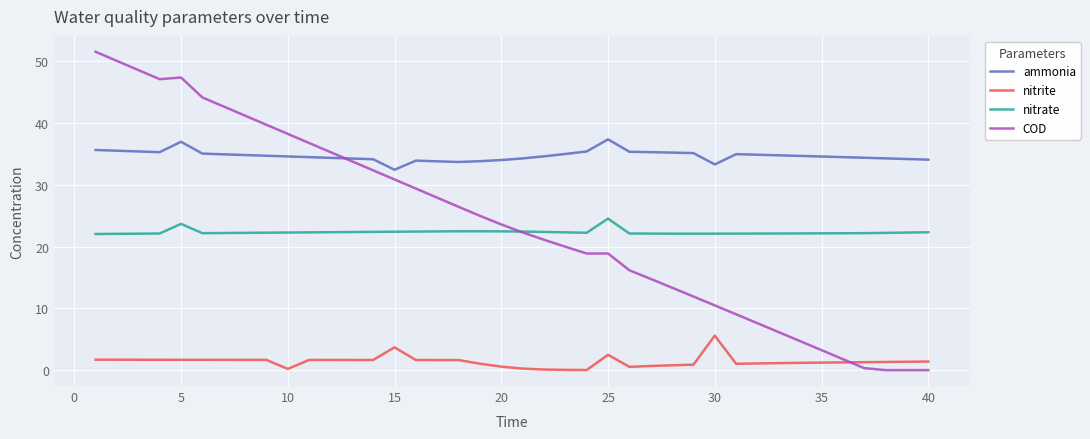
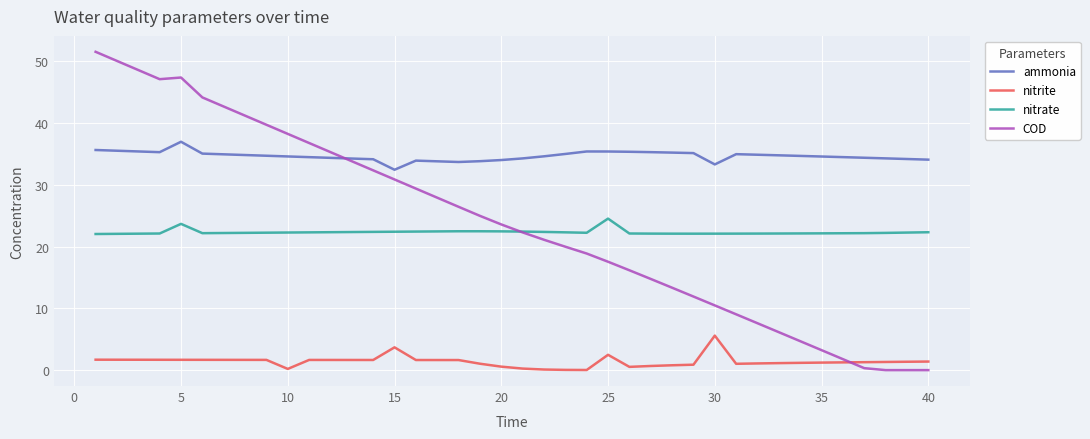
  {
    "ammonia": {
      "5": 37,
      "10": 35,
      "15": 32,
      "20": 34,
-     "25": 37,
+     "25": 35,
      "30": 33,
      "35": 35,
      "40": 34
    },
    "nitrite": {
      "5": 2,
      "10": 0,
      "15": 4,
      "20": 1,
      "25": 2,
      "30": 6,
      "35": 1,
      "40": 1
    },
    "nitrate": {
      "5": 24,
      "10": 22,
      "15": 22,
      "20": 22,
      "25": 25,
      "30": 22,
      "35": 22,
      "40": 22
    },
    "COD": {
      "5": 47,
      "10": 38,
      "15": 31,
      "20": 24,
-     "25": 19,
+     "25": 18,
      "30": 10,
      "35": 3,
      "40": 0
    }
  }
